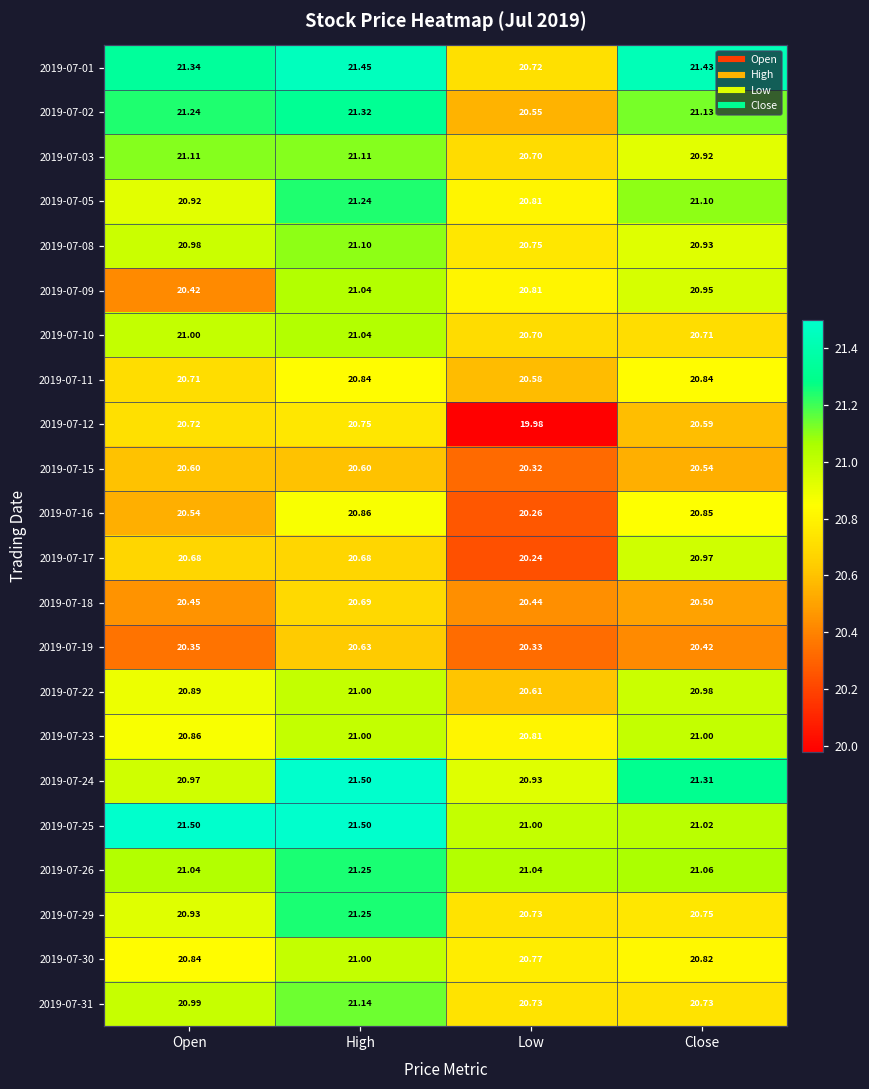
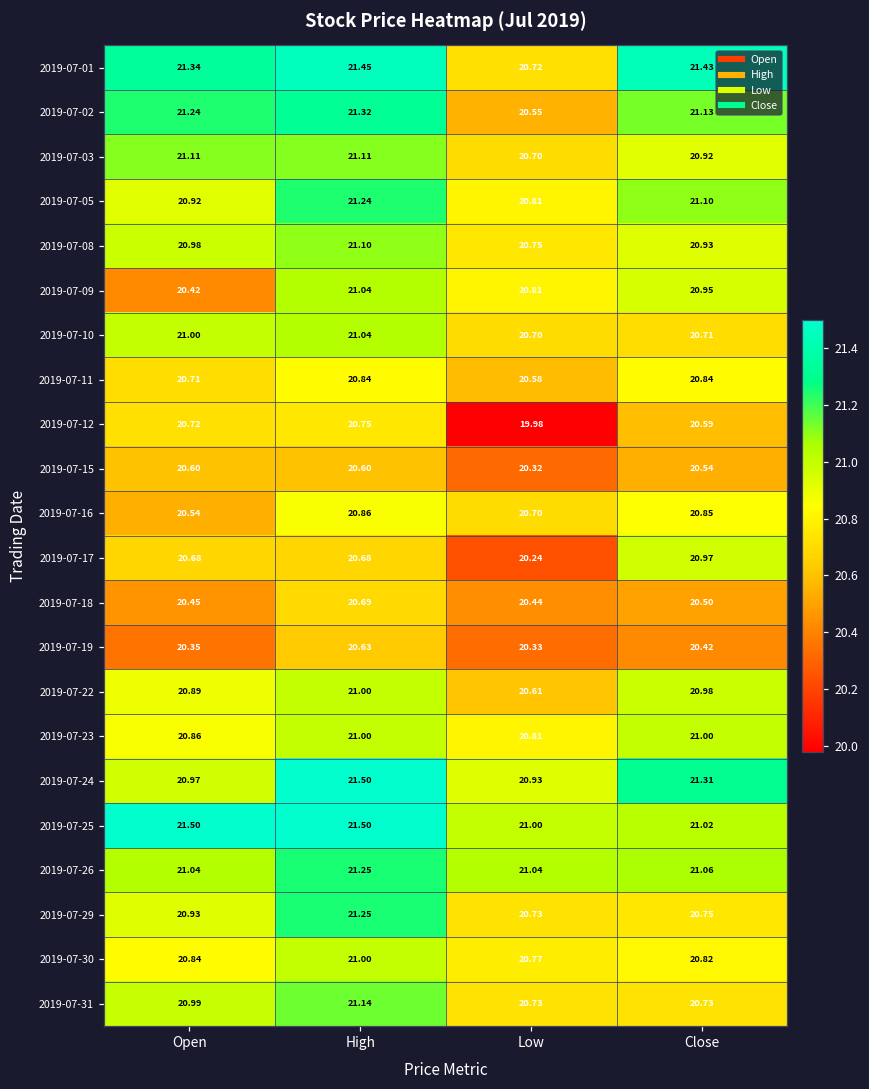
  {
    "2019-07-01": {
      "Open": 21.34,
      "High": 21.45,
      "Low": 20.72,
      "Close": 21.43
    },
    "2019-07-02": {
      "Open": 21.24,
      "High": 21.32,
      "Low": 20.55,
      "Close": 21.13
    },
    "2019-07-03": {
      "Open": 21.11,
      "High": 21.11,
      "Low": 20.70,
      "Close": 20.92
    },
    "2019-07-05": {
      "Open": 20.92,
      "High": 21.24,
      "Low": 20.81,
      "Close": 21.10
    },
    "2019-07-08": {
      "Open": 20.98,
      "High": 21.10,
      "Low": 20.75,
      "Close": 20.93
    },
    "2019-07-09": {
      "Open": 20.42,
      "High": 21.04,
      "Low": 20.81,
      "Close": 20.95
    },
    "2019-07-10": {
      "Open": 21.00,
      "High": 21.04,
      "Low": 20.70,
      "Close": 20.71
    },
    "2019-07-11": {
      "Open": 20.71,
      "High": 20.84,
      "Low": 20.58,
      "Close": 20.84
    },
    "2019-07-12": {
      "Open": 20.72,
      "High": 20.75,
      "Low": 19.98,
      "Close": 20.59
    },
    "2019-07-15": {
      "Open": 20.60,
      "High": 20.60,
      "Low": 20.32,
      "Close": 20.54
    },
    "2019-07-16": {
      "Open": 20.54,
      "High": 20.86,
-     "Low": 20.26,
+     "Low": 20.70,
      "Close": 20.85
    },
    "2019-07-17": {
      "Open": 20.68,
      "High": 20.68,
      "Low": 20.24,
      "Close": 20.97
    },
    "2019-07-18": {
      "Open": 20.45,
      "High": 20.69,
      "Low": 20.44,
      "Close": 20.50
    },
    "2019-07-19": {
      "Open": 20.35,
      "High": 20.63,
      "Low": 20.33,
      "Close": 20.42
    },
    "2019-07-22": {
      "Open": 20.89,
      "High": 21.00,
      "Low": 20.61,
      "Close": 20.98
    },
    "2019-07-23": {
      "Open": 20.86,
      "High": 21.00,
      "Low": 20.81,
      "Close": 21.00
    },
    "2019-07-24": {
      "Open": 20.97,
      "High": 21.50,
      "Low": 20.93,
      "Close": 21.31
    },
    "2019-07-25": {
      "Open": 21.50,
      "High": 21.50,
      "Low": 21.00,
      "Close": 21.02
    },
    "2019-07-26": {
      "Open": 21.04,
      "High": 21.25,
      "Low": 21.04,
      "Close": 21.06
    },
    "2019-07-29": {
      "Open": 20.93,
      "High": 21.25,
      "Low": 20.73,
      "Close": 20.75
    },
    "2019-07-30": {
      "Open": 20.84,
      "High": 21.00,
      "Low": 20.77,
      "Close": 20.82
    },
    "2019-07-31": {
      "Open": 20.99,
      "High": 21.14,
      "Low": 20.73,
      "Close": 20.73
    }
  }
